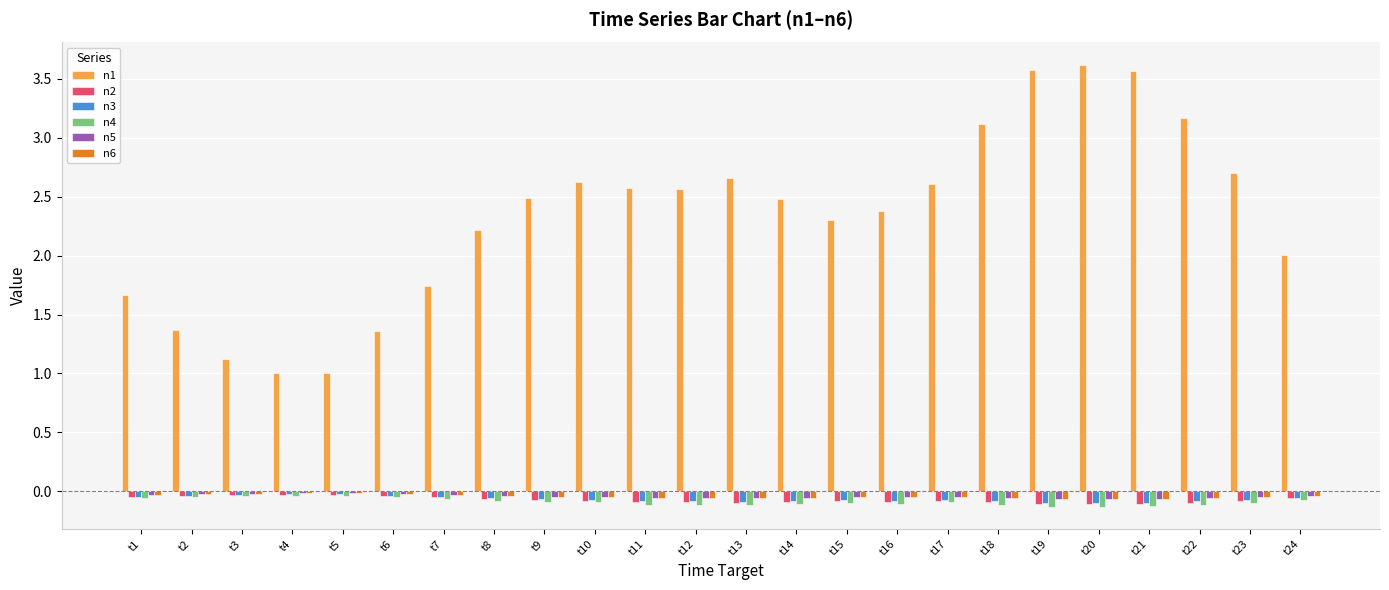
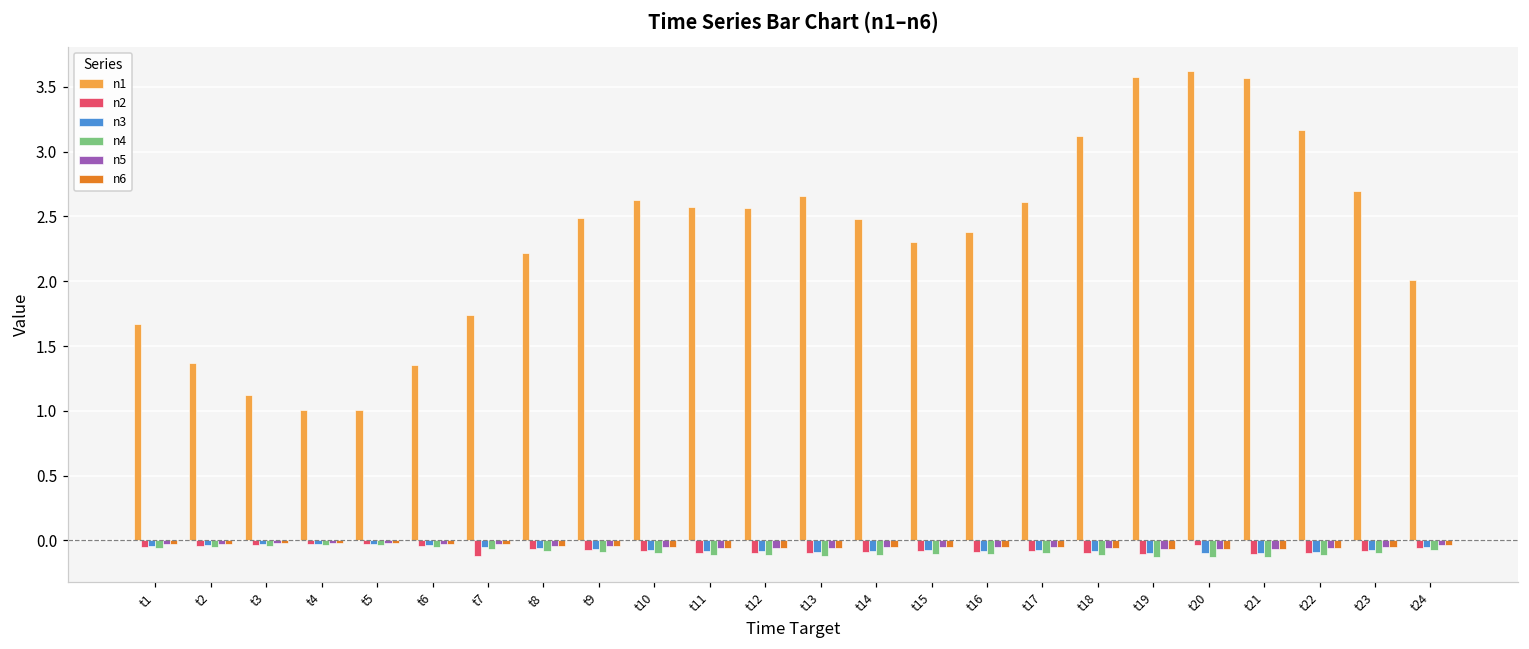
  {
    "n2": {
      "t1": -0.05,
      "t2": -0.04,
      "t3": -0.03,
      "t4": -0.03,
      "t5": -0.03,
      "t6": -0.04,
-     "t7": -0.05,
+     "t7": -0.12,
      "t8": -0.07,
      "t9": -0.08,
      "t10": -0.08,
      "t11": -0.09,
      "t12": -0.09,
      "t13": -0.10,
      "t14": -0.09,
      "t15": -0.08,
      "t16": -0.09,
      "t17": -0.08,
      "t18": -0.09,
      "t19": -0.11,
-     "t20": -0.11,
+     "t20": -0.04,
      "t21": -0.11,
      "t22": -0.10,
      "t23": -0.08,
      "t24": -0.06
    },
    "n3": {
      "t1": -0.05,
      "t2": -0.04,
      "t3": -0.03,
      "t4": -0.03,
      "t5": -0.03,
      "t6": -0.04,
      "t7": -0.05,
      "t8": -0.06,
      "t9": -0.07,
      "t10": -0.07,
      "t11": -0.09,
      "t12": -0.09,
      "t13": -0.09,
      "t14": -0.08,
      "t15": -0.08,
      "t16": -0.08,
      "t17": -0.07,
      "t18": -0.08,
      "t19": -0.10,
      "t20": -0.10,
      "t21": -0.10,
      "t22": -0.09,
      "t23": -0.07,
      "t24": -0.05
    },
    "n4": {
      "t1": -0.06,
      "t2": -0.05,
      "t3": -0.04,
      "t4": -0.04,
      "t5": -0.04,
      "t6": -0.05,
      "t7": -0.06,
      "t8": -0.08,
      "t9": -0.09,
      "t10": -0.10,
      "t11": -0.11,
      "t12": -0.11,
      "t13": -0.12,
      "t14": -0.11,
      "t15": -0.10,
      "t16": -0.11,
      "t17": -0.09,
      "t18": -0.11,
      "t19": -0.13,
      "t20": -0.13,
      "t21": -0.13,
      "t22": -0.11,
      "t23": -0.10,
      "t24": -0.07
    },
    "n5": {
      "t1": -0.03,
      "t2": -0.02,
      "t6": -0.02,
      "t7": -0.03,
      "t8": -0.04,
      "t9": -0.05,
      "t10": -0.05,
      "t11": -0.06,
      "t12": -0.06,
      "t13": -0.06,
      "t14": -0.05,
      "t15": -0.05,
      "t16": -0.05,
      "t17": -0.05,
      "t18": -0.06,
      "t19": -0.06,
      "t20": -0.07,
      "t21": -0.06,
      "t22": -0.06,
      "t23": -0.05,
      "t24": -0.04
    }
  }
